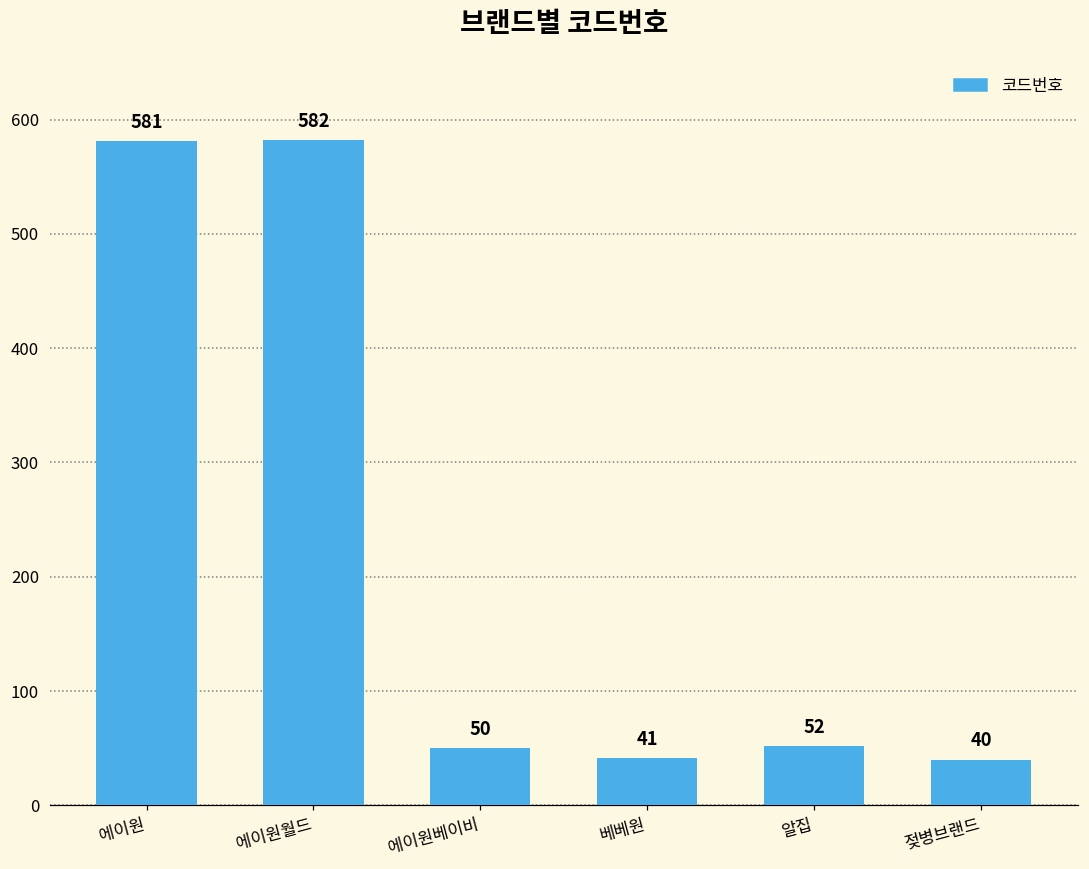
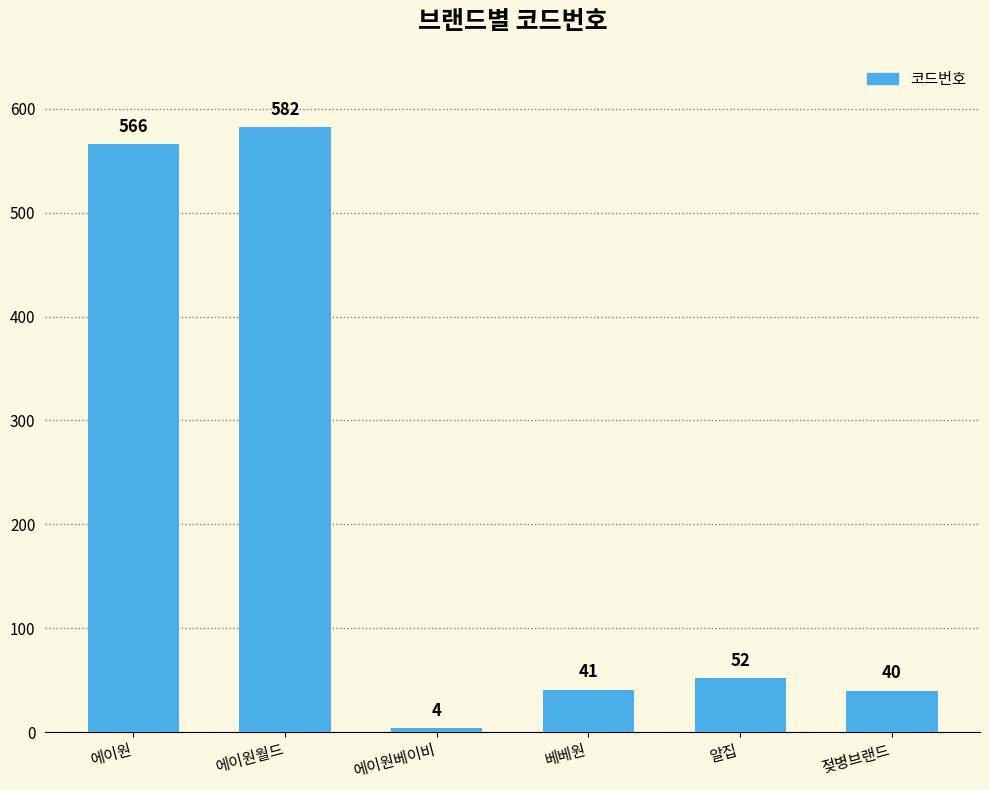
  {
-   "에이원": 581,
+   "에이원": 566,
    "에이원월드": 582,
-   "에이원베이비": 50,
+   "에이원베이비": 4,
    "베베원": 41,
    "알집": 52,
    "젖병브랜드": 40
  }
